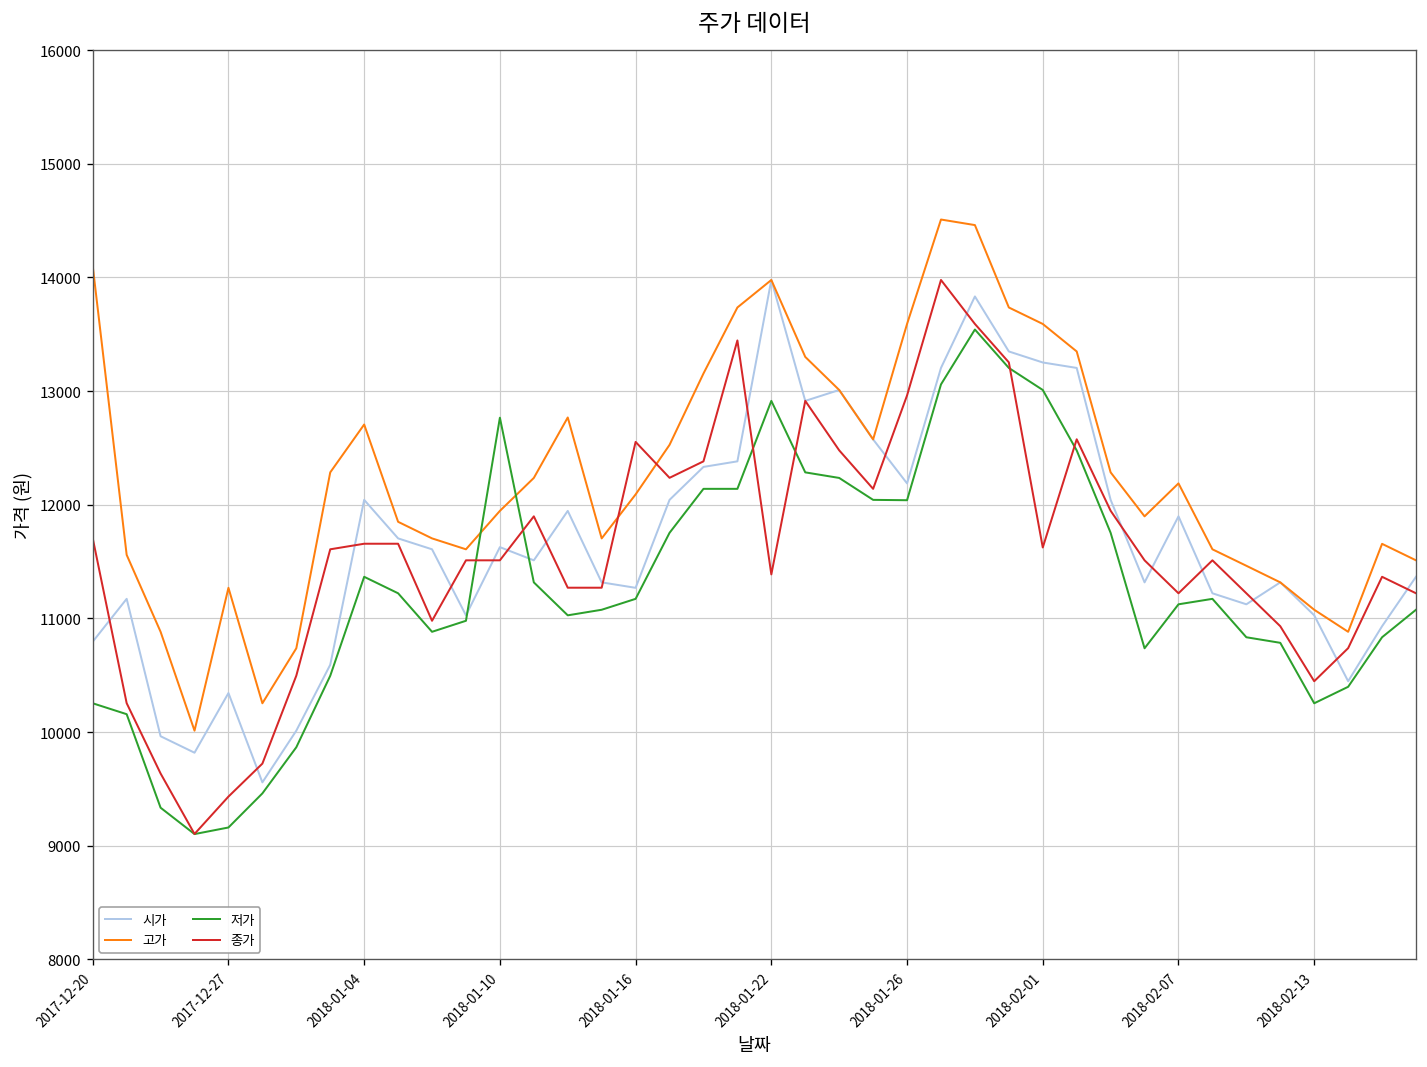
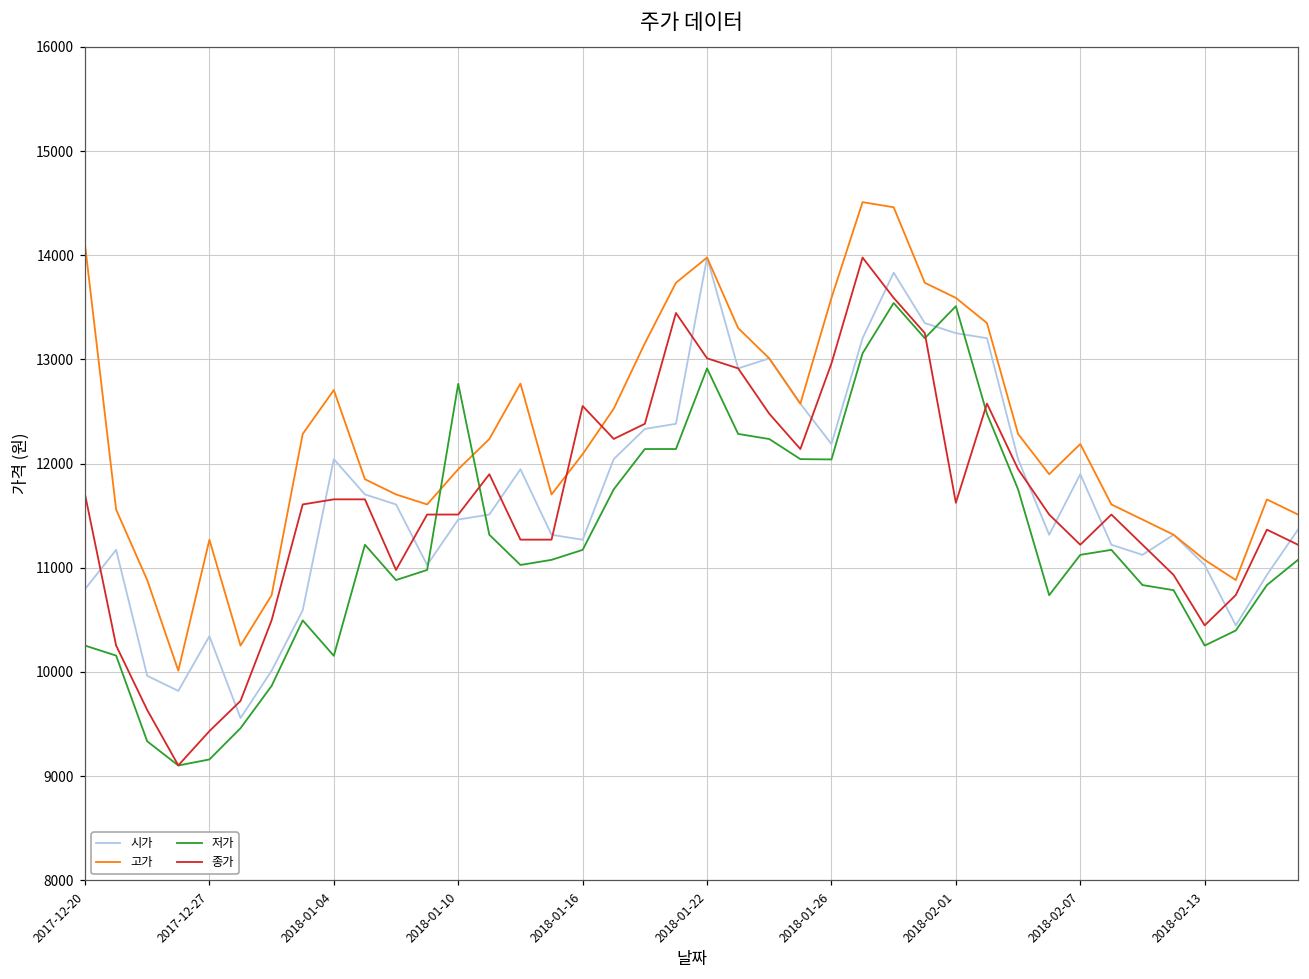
  {
    "시가": {
      "2017-12-20": 10800,
      "2017-12-27": 10300,
      "2018-01-04": 12000,
-     "2018-01-10": 11600,
+     "2018-01-10": 11500,
      "2018-01-16": 11300,
      "2018-01-26": 12200,
      "2018-02-01": 13300,
      "2018-02-07": 11900,
      "2018-02-13": 11000
    },
    "고가": {
      "2017-12-20": 14100,
      "2017-12-27": 11300,
      "2018-01-04": 12700,
      "2018-01-10": 11900,
      "2018-01-16": 12100,
      "2018-01-26": 13600,
      "2018-02-01": 13600,
      "2018-02-07": 12200,
      "2018-02-13": 11100
    },
    "저가": {
      "2017-12-20": 10300,
      "2017-12-27": 9200,
-     "2018-01-04": 11400,
+     "2018-01-04": 10200,
      "2018-01-10": 12800,
      "2018-01-16": 11200,
      "2018-01-22": 12900,
      "2018-01-26": 12000,
-     "2018-02-01": 13000,
+     "2018-02-01": 13500,
      "2018-02-07": 11100,
      "2018-02-13": 10300
    },
    "종가": {
      "2017-12-20": 11700,
      "2017-12-27": 9400,
      "2018-01-04": 11700,
      "2018-01-10": 11500,
      "2018-01-16": 12600,
-     "2018-01-22": 11400,
+     "2018-01-22": 13000,
      "2018-01-26": 13000,
      "2018-02-01": 11600,
      "2018-02-07": 11200,
      "2018-02-13": 10400
    }
  }
